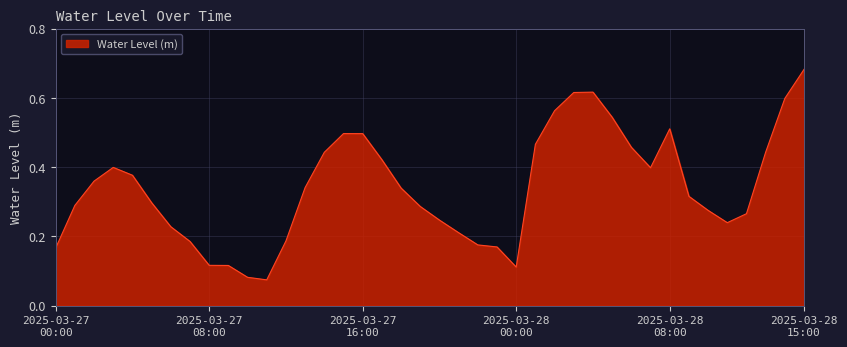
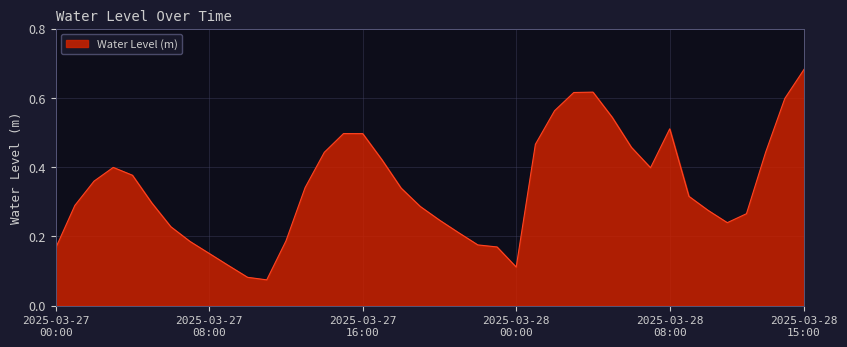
  {
    "2025-03-27 00:00": 0.17,
-   "2025-03-27 08:00": 0.12,
+   "2025-03-27 08:00": 0.15,
    "2025-03-27 16:00": 0.50,
    "2025-03-28 00:00": 0.11,
    "2025-03-28 08:00": 0.51,
    "2025-03-28 15:00": 0.68
  }
